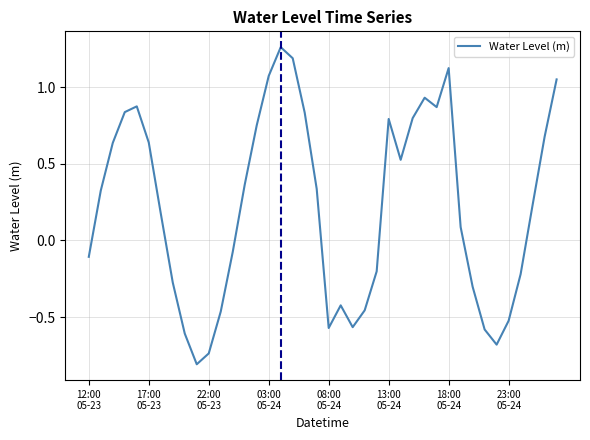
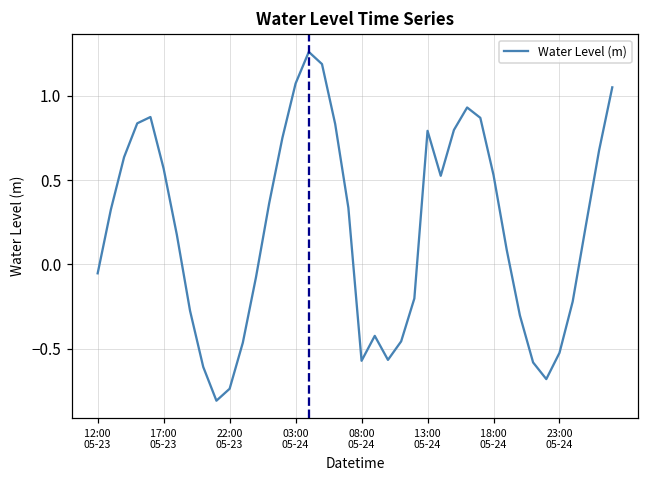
  {
-   "12:00 05-23": -0.11,
-   "17:00 05-23": 0.64,
+   "12:00 05-23": -0.05,
+   "17:00 05-23": 0.57,
    "22:00 05-23": -0.74,
    "03:00 05-24": 1.07,
    "08:00 05-24": -0.57,
    "13:00 05-24": 0.79,
-   "18:00 05-24": 1.12,
+   "18:00 05-24": 0.53,
    "23:00 05-24": -0.52
  }
